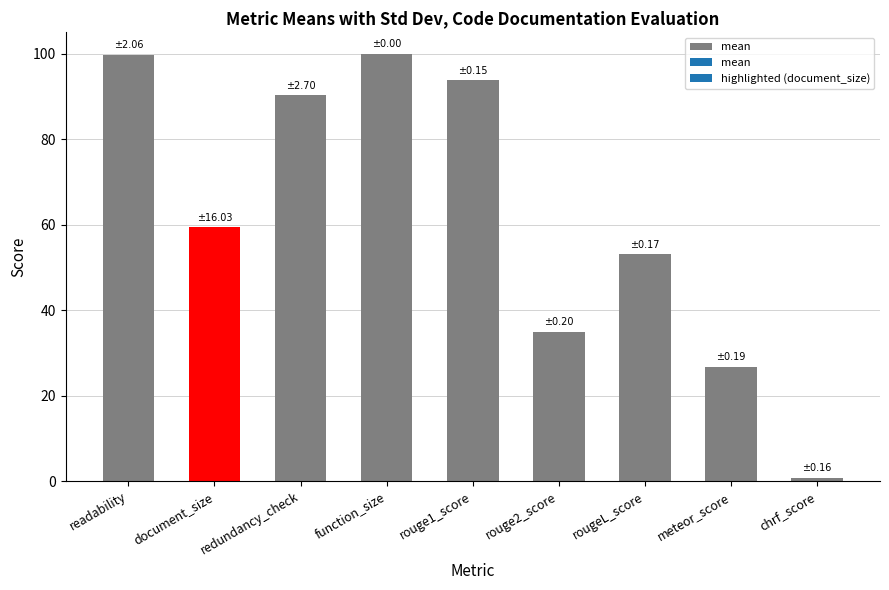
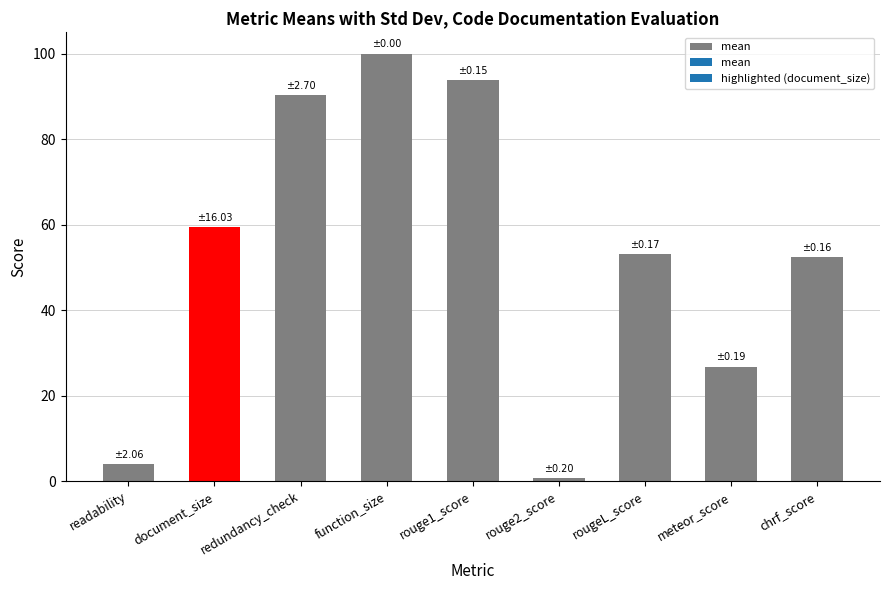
  {
-   "readability": 100,
-   "rouge2_score": 35,
-   "chrf_score": 1
+   "readability": 4,
+   "rouge2_score": 1,
+   "chrf_score": 52
  }
